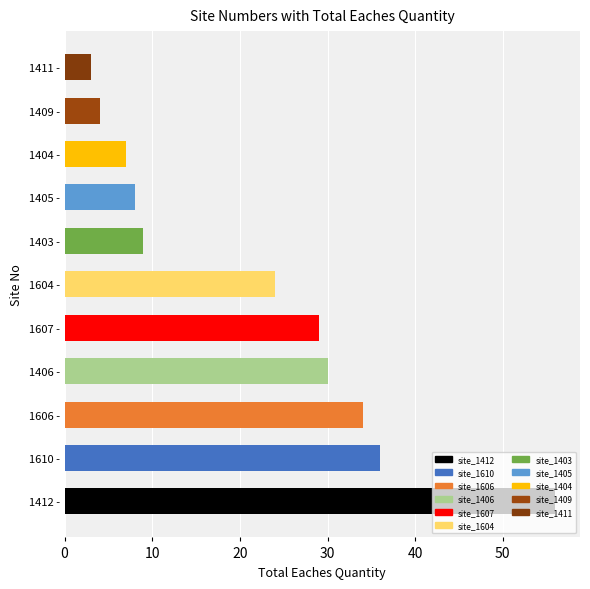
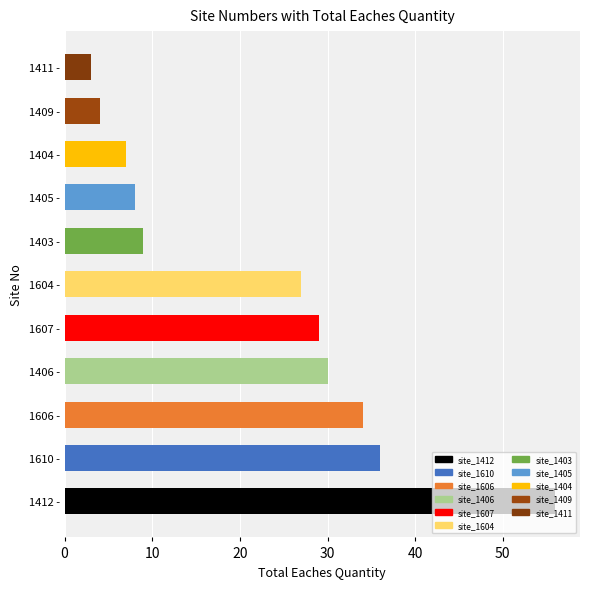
  {
    "1411 -": 3,
    "1409 -": 4,
    "1404 -": 7,
    "1405 -": 8,
    "1403 -": 9,
-   "1604 -": 24,
+   "1604 -": 27,
    "1607 -": 29,
    "1406 -": 30,
    "1606 -": 34,
    "1610 -": 36
  }
